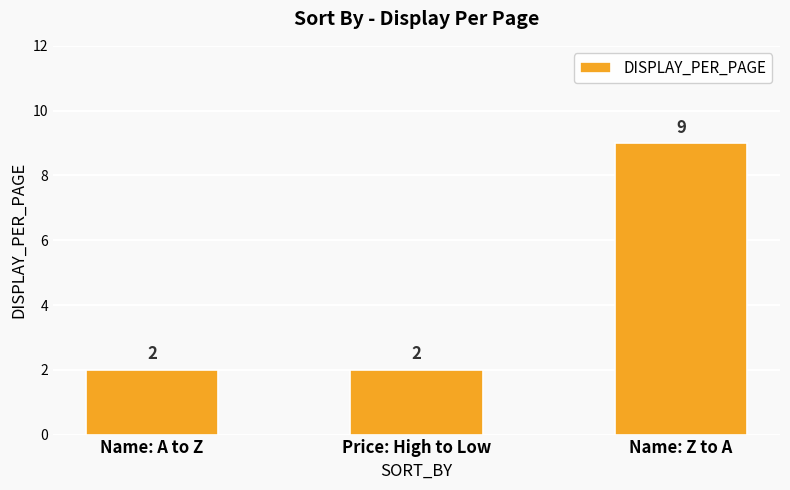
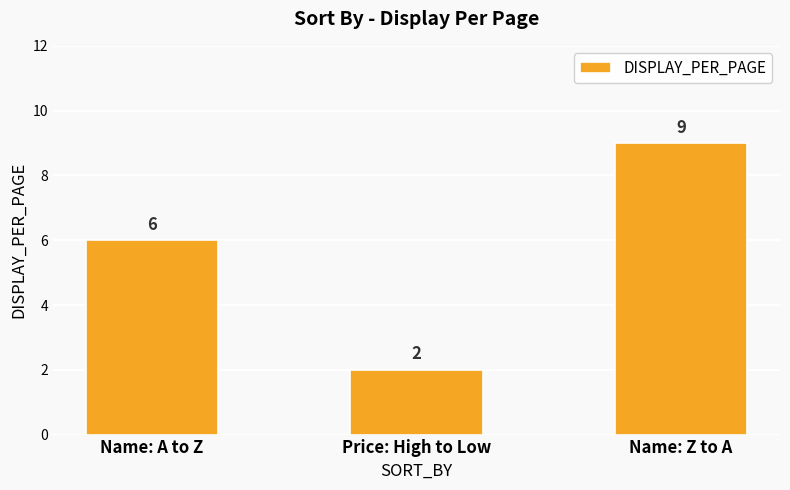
  {
-   "Name: A to Z": 2,
+   "Name: A to Z": 6,
    "Price: High to Low": 2,
    "Name: Z to A": 9
  }
